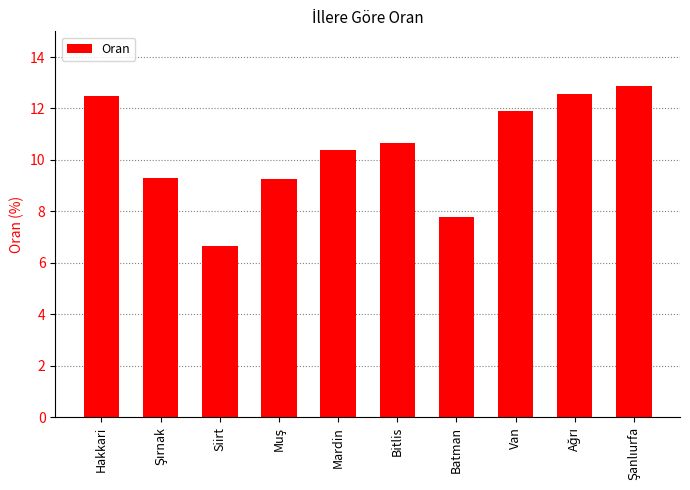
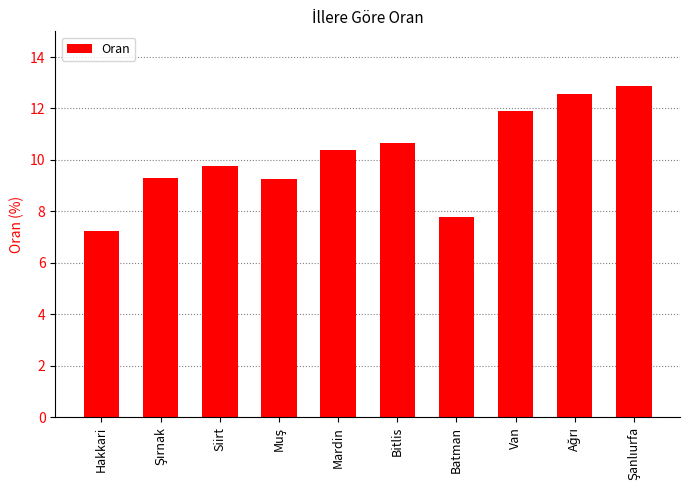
  {
-   "Hakkari": 12.5,
+   "Hakkari": 7.2,
    "Şırnak": 9.3,
-   "Siirt": 6.7,
+   "Siirt": 9.8,
    "Muş": 9.2,
    "Mardin": 10.4,
    "Bitlis": 10.7,
    "Batman": 7.8,
    "Van": 11.9,
    "Ağrı": 12.6,
    "Şanlıurfa": 12.9
  }
